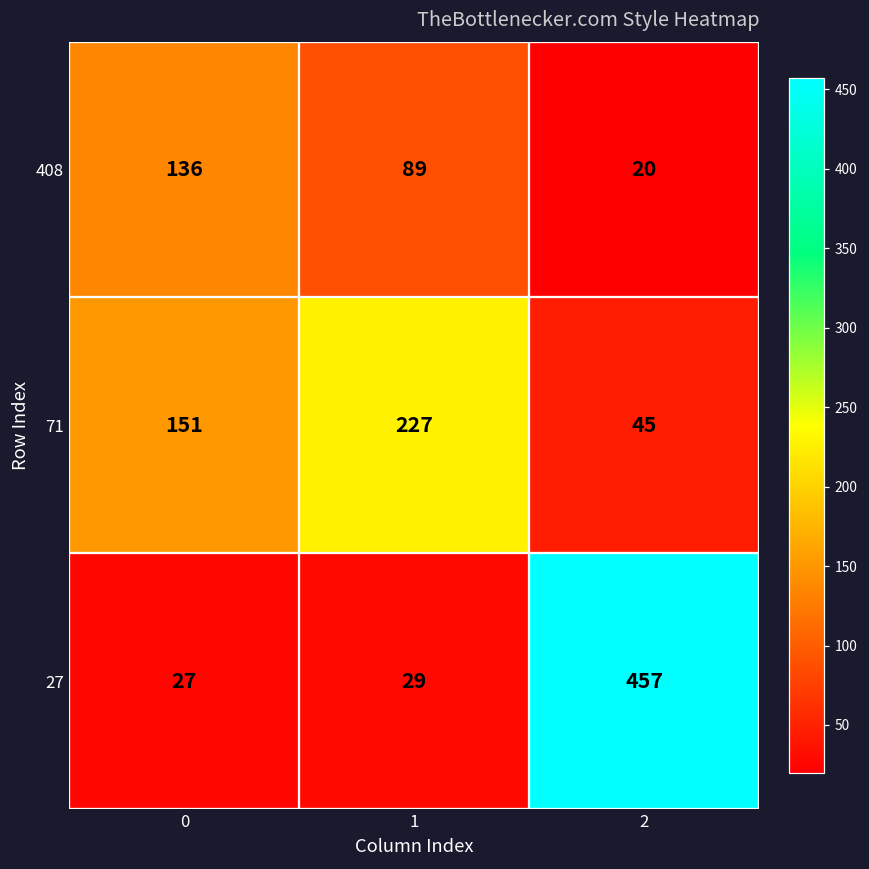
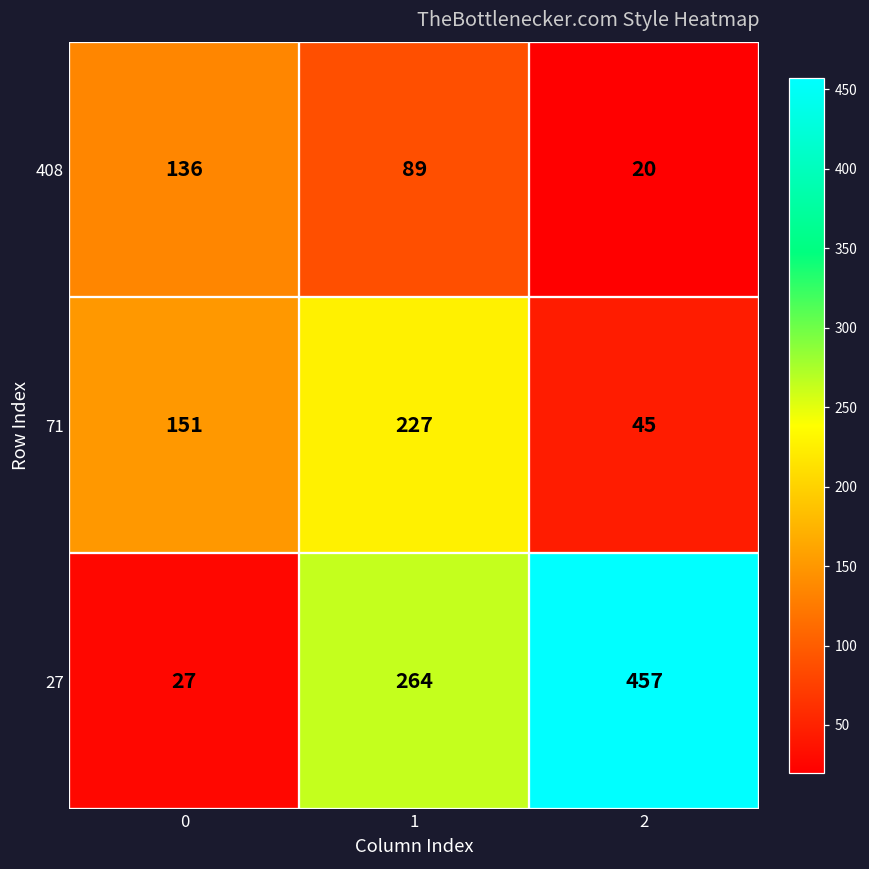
  {
    "408": {
      "0": 136,
      "1": 89,
      "2": 20
    },
    "71": {
      "0": 151,
      "1": 227,
      "2": 45
    },
    "27": {
      "0": 27,
-     "1": 29,
+     "1": 264,
      "2": 457
    }
  }
